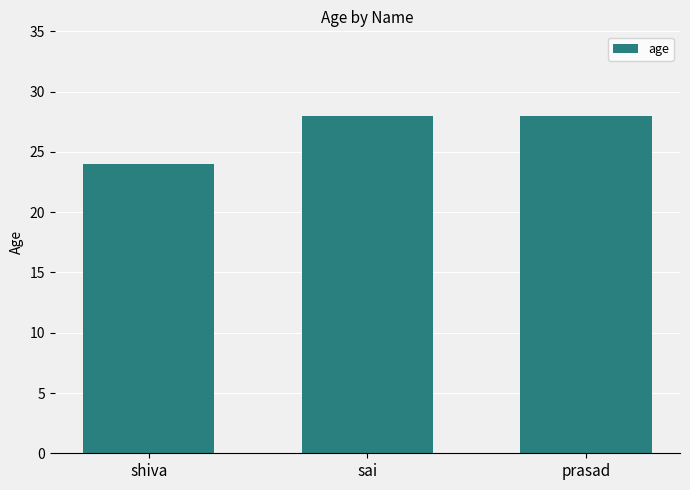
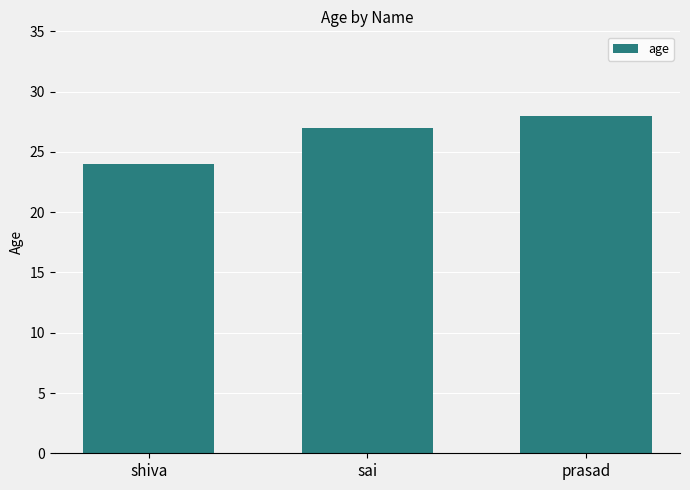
  {
    "shiva": 24,
-   "sai": 28,
+   "sai": 27,
    "prasad": 28
  }
